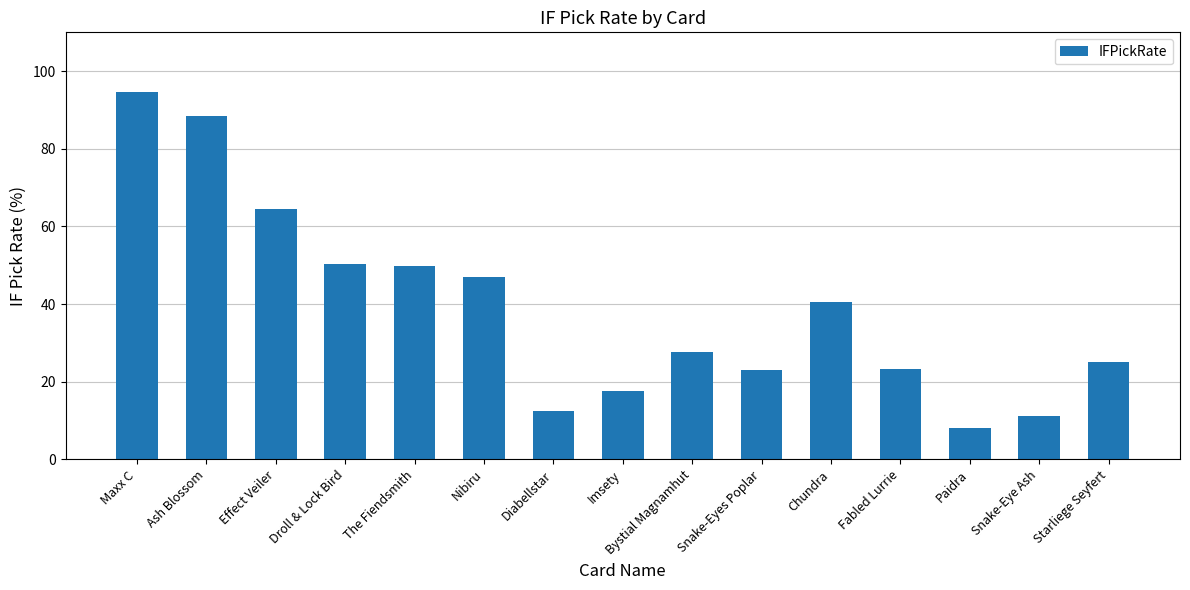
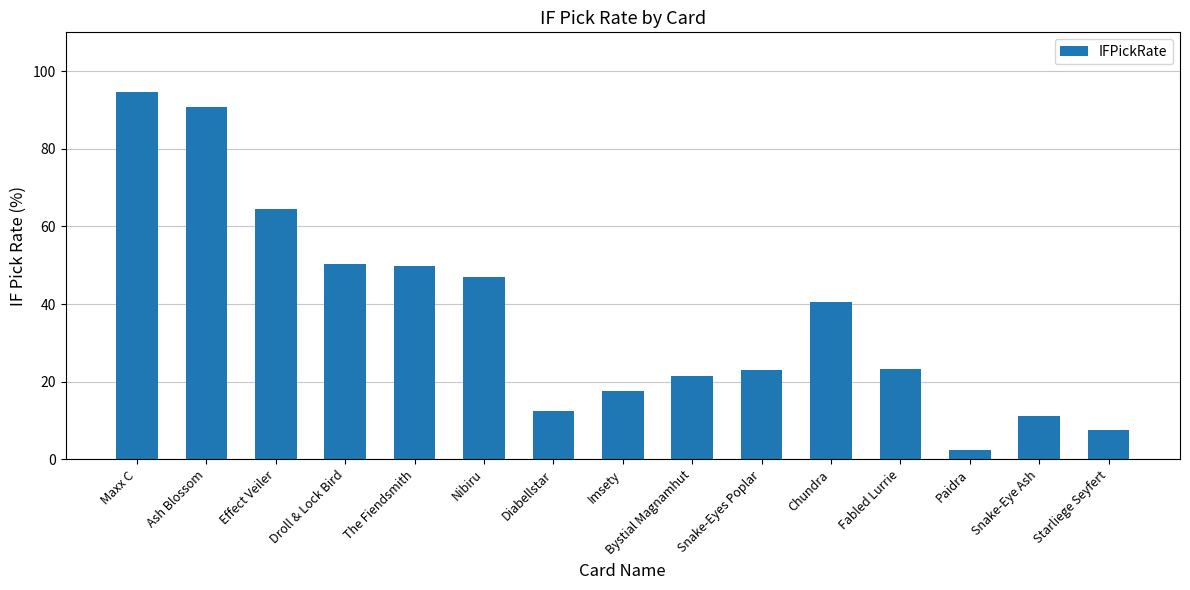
  {
    "Maxx C": 95,
-   "Ash Blossom": 88,
+   "Ash Blossom": 91,
    "Effect Veiler": 64,
    "Droll & Lock Bird": 50,
    "The Fiendsmith": 50,
    "Nibiru": 47,
    "Diabellstar": 12,
    "Imsety": 17,
-   "Bystial Magnamhut": 28,
+   "Bystial Magnamhut": 21,
    "Snake-Eyes Poplar": 23,
    "Chundra": 40,
    "Fabled Lurrie": 23,
-   "Paidra": 8,
+   "Paidra": 2,
    "Snake-Eye Ash": 11,
-   "Starliege Seyfert": 25
+   "Starliege Seyfert": 8
  }
